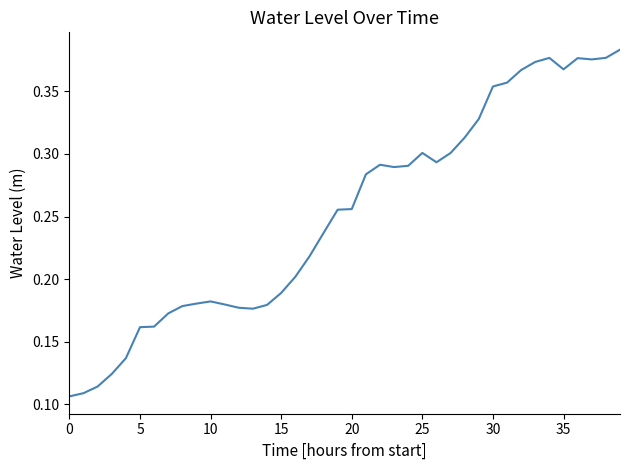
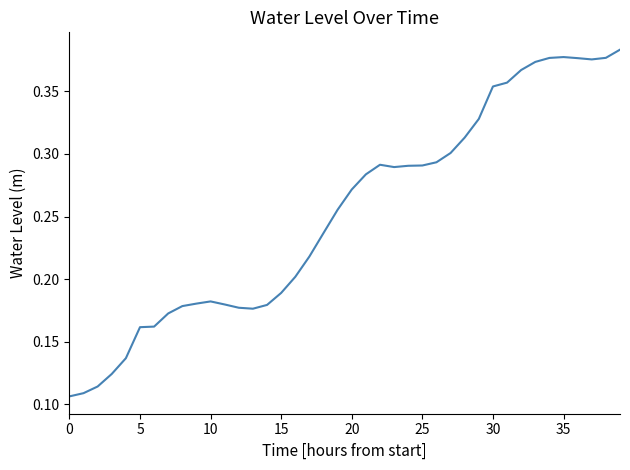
  {
    "0": 0.106,
    "5": 0.162,
    "10": 0.182,
    "15": 0.189,
-   "20": 0.256,
-   "25": 0.301,
+   "20": 0.272,
+   "25": 0.291,
    "30": 0.354,
-   "35": 0.368
+   "35": 0.377
  }
